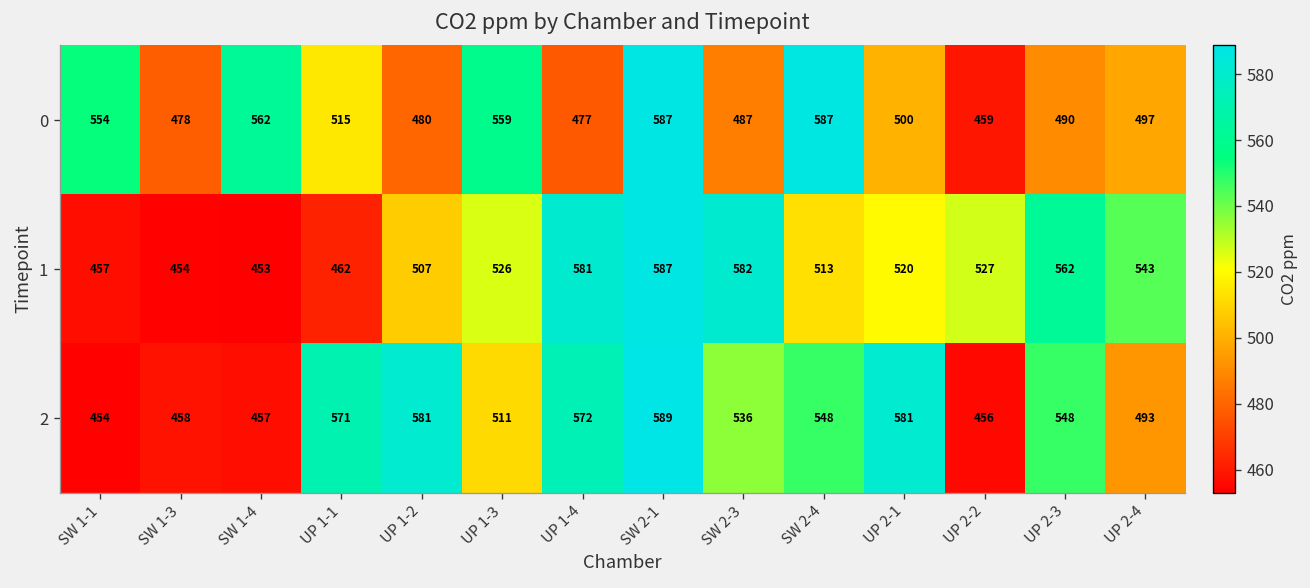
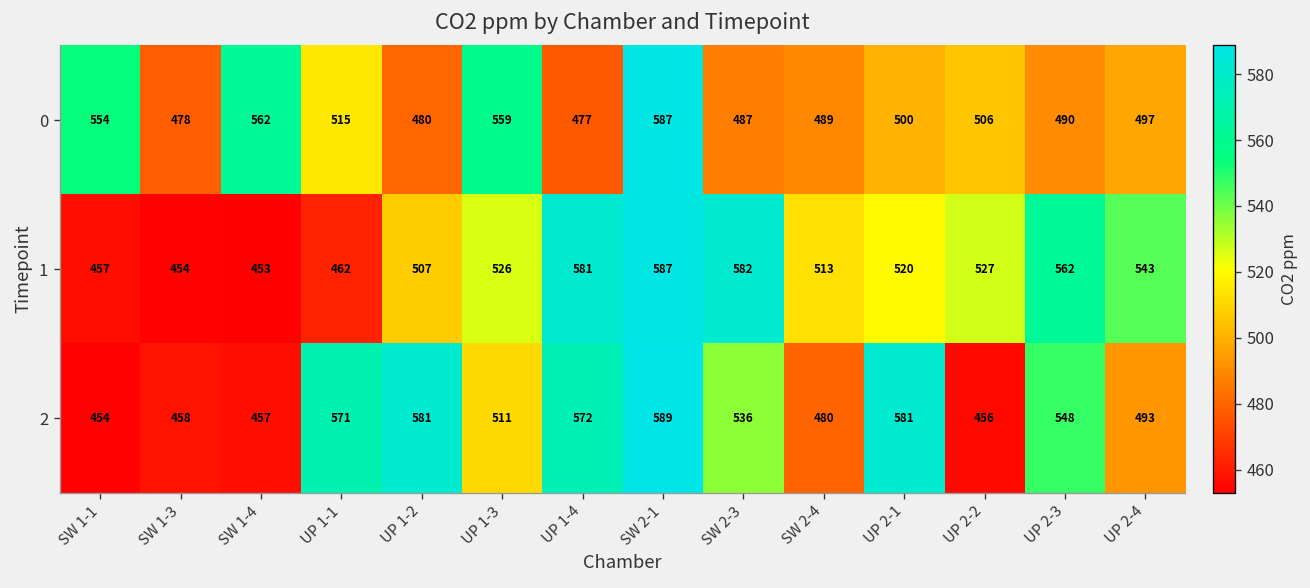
  {
    "0": {
      "SW 1-1": 554,
      "SW 1-3": 478,
      "SW 1-4": 562,
      "UP 1-1": 515,
      "UP 1-2": 480,
      "UP 1-3": 559,
      "UP 1-4": 477,
      "SW 2-1": 587,
      "SW 2-3": 487,
-     "SW 2-4": 587,
+     "SW 2-4": 489,
      "UP 2-1": 500,
-     "UP 2-2": 459,
+     "UP 2-2": 506,
      "UP 2-3": 490,
      "UP 2-4": 497
    },
    "1": {
      "SW 1-1": 457,
      "SW 1-3": 454,
      "SW 1-4": 453,
      "UP 1-1": 462,
      "UP 1-2": 507,
      "UP 1-3": 526,
      "UP 1-4": 581,
      "SW 2-1": 587,
      "SW 2-3": 582,
      "SW 2-4": 513,
      "UP 2-1": 520,
      "UP 2-2": 527,
      "UP 2-3": 562,
      "UP 2-4": 543
    },
    "2": {
      "SW 1-1": 454,
      "SW 1-3": 458,
      "SW 1-4": 457,
      "UP 1-1": 571,
      "UP 1-2": 581,
      "UP 1-3": 511,
      "UP 1-4": 572,
      "SW 2-1": 589,
      "SW 2-3": 536,
-     "SW 2-4": 548,
+     "SW 2-4": 480,
      "UP 2-1": 581,
      "UP 2-2": 456,
      "UP 2-3": 548,
      "UP 2-4": 493
    }
  }
